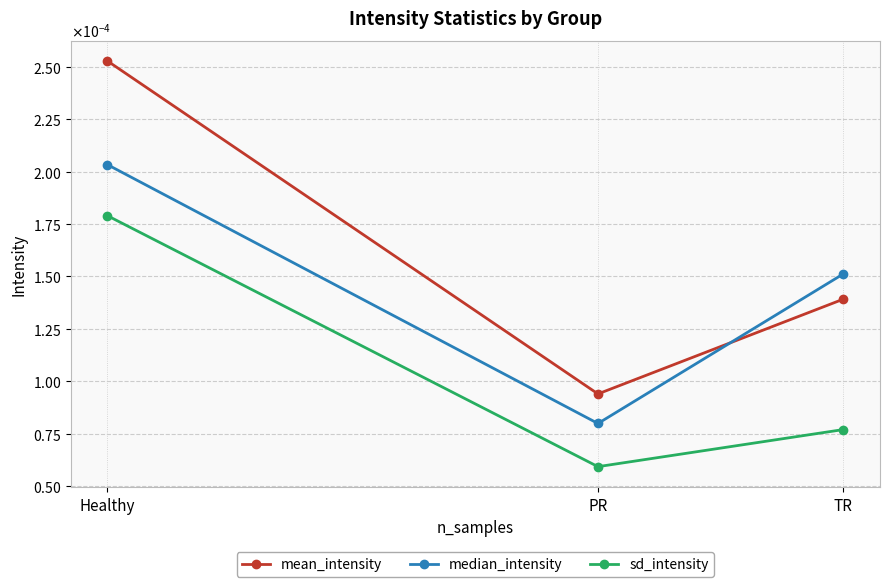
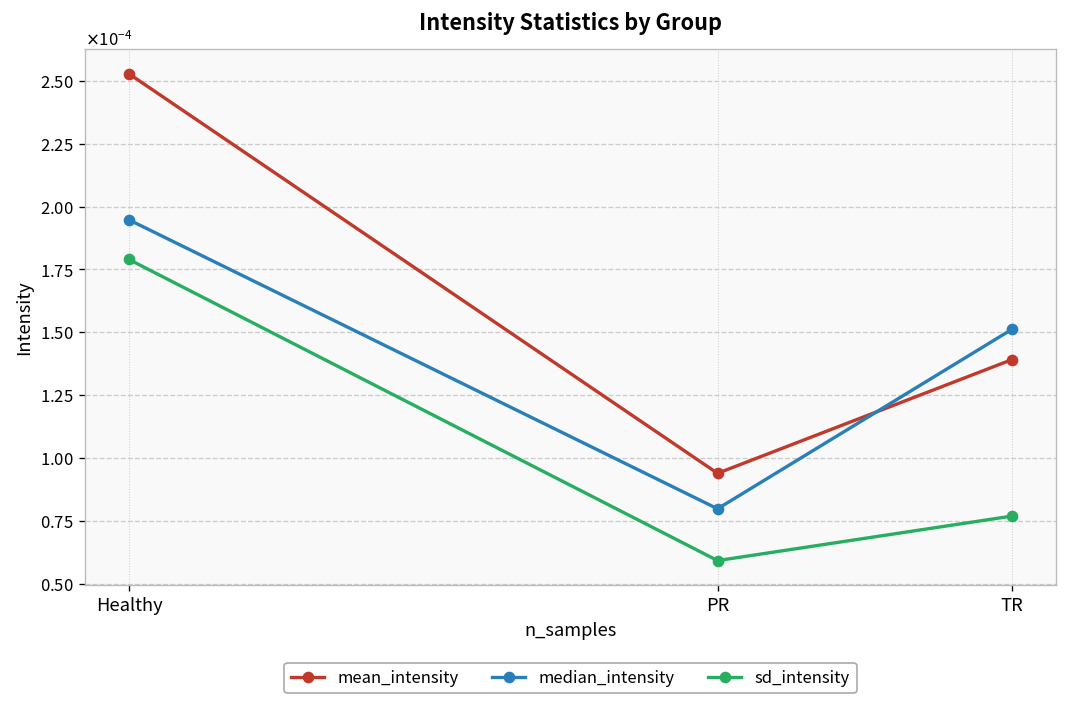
  {
    "mean_intensity": {
      "Healthy": 0.000253,
      "PR": 0.000094,
      "TR": 0.000139
    },
    "median_intensity": {
-     "Healthy": 0.000203,
+     "Healthy": 0.000195,
      "PR": 0.000080,
      "TR": 0.000151
    },
    "sd_intensity": {
      "Healthy": 0.000179,
      "PR": 0.000059,
      "TR": 0.000077
    }
  }
